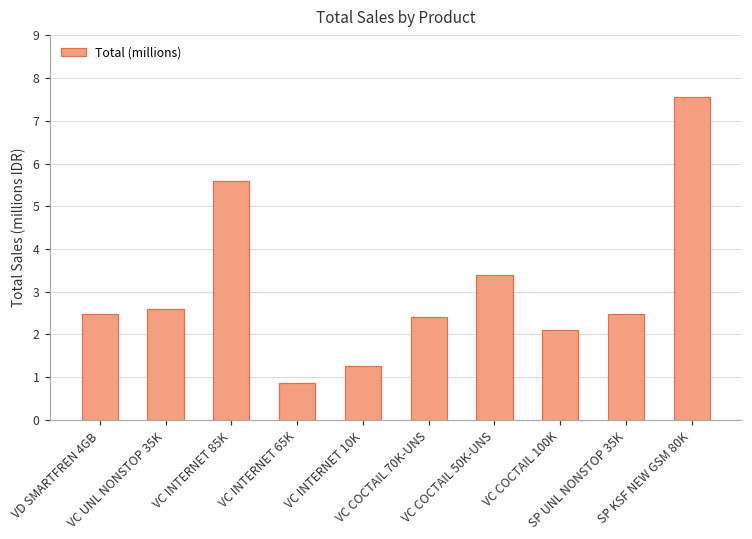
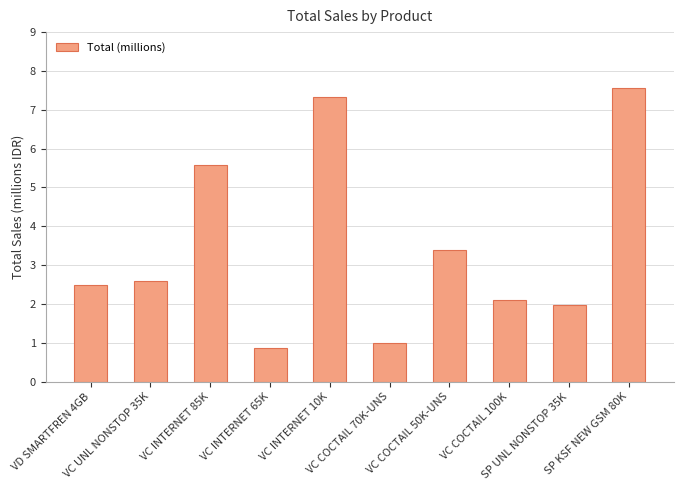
  {
    "VD SMARTFREN 4GB": 2.5,
    "VC UNL NONSTOP 35K": 2.6,
    "VC INTERNET 85K": 5.6,
    "VC INTERNET 65K": 0.9,
-   "VC INTERNET 10K": 1.3,
-   "VC COCTAIL 70K-UNS": 2.4,
+   "VC INTERNET 10K": 7.3,
+   "VC COCTAIL 70K-UNS": 1.0,
    "VC COCTAIL 50K-UNS": 3.4,
    "VC COCTAIL 100K": 2.1,
-   "SP UNL NONSTOP 35K": 2.5,
+   "SP UNL NONSTOP 35K": 2.0,
    "SP KSF NEW GSM 80K": 7.6
  }
